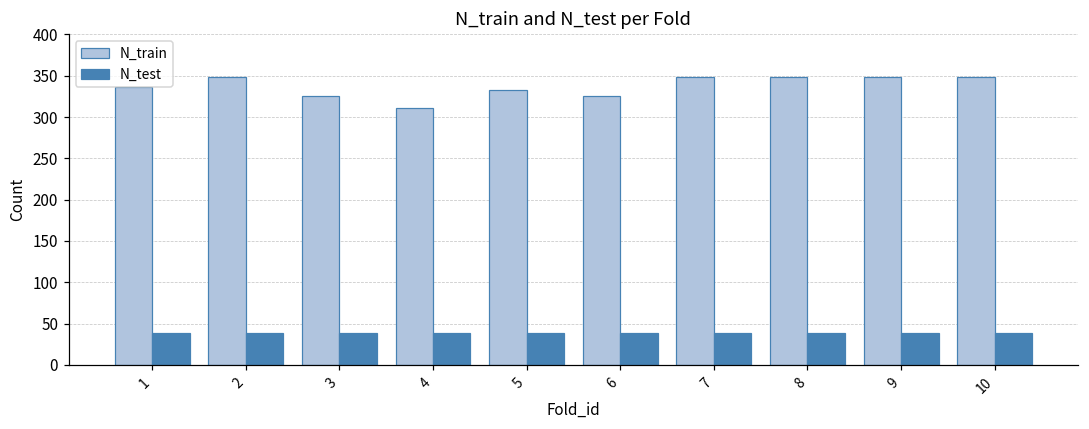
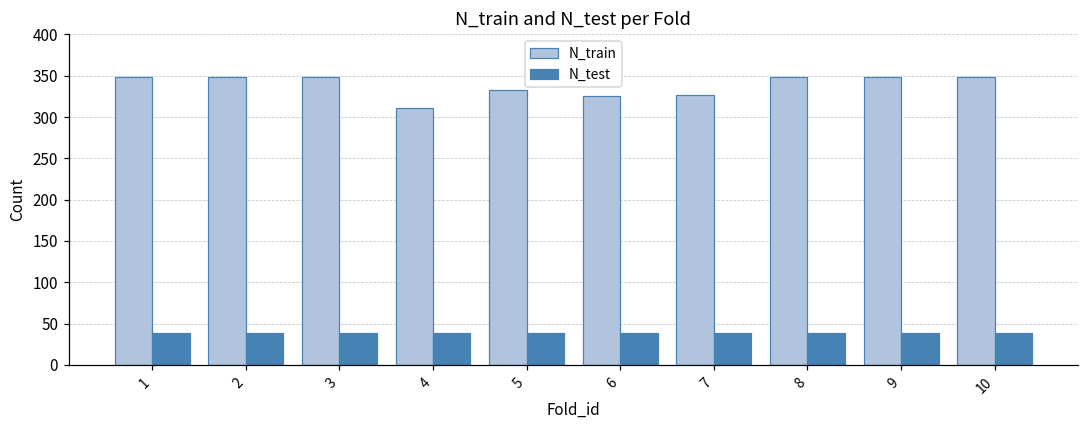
  {
    "N_train": {
-     "1": 340,
+     "1": 350,
      "2": 350,
-     "3": 330,
+     "3": 350,
      "4": 310,
      "5": 330,
      "6": 330,
-     "7": 350,
+     "7": 330,
      "8": 350,
      "9": 350,
      "10": 350
    },
    "N_test": {
      "1": 40,
      "2": 40,
      "3": 40,
      "4": 40,
      "5": 40,
      "6": 40,
      "7": 40,
      "8": 40,
      "9": 40,
      "10": 40
    }
  }
